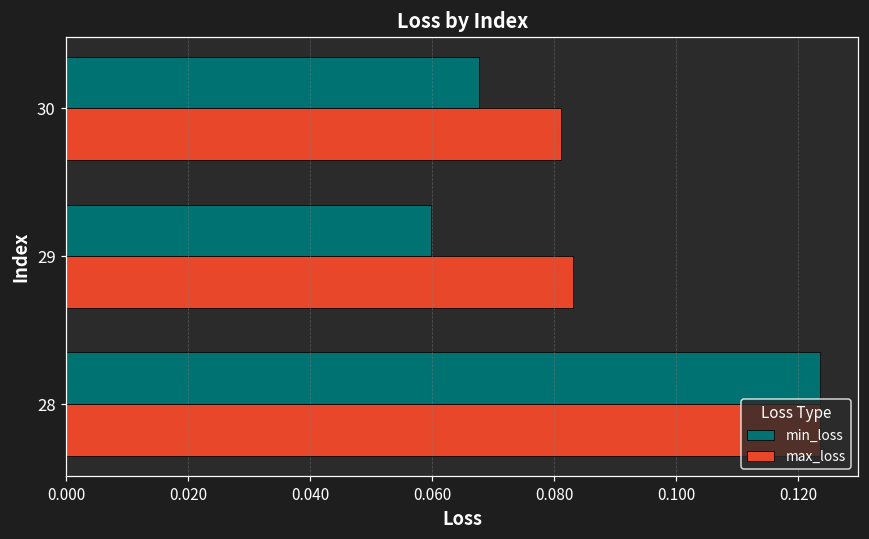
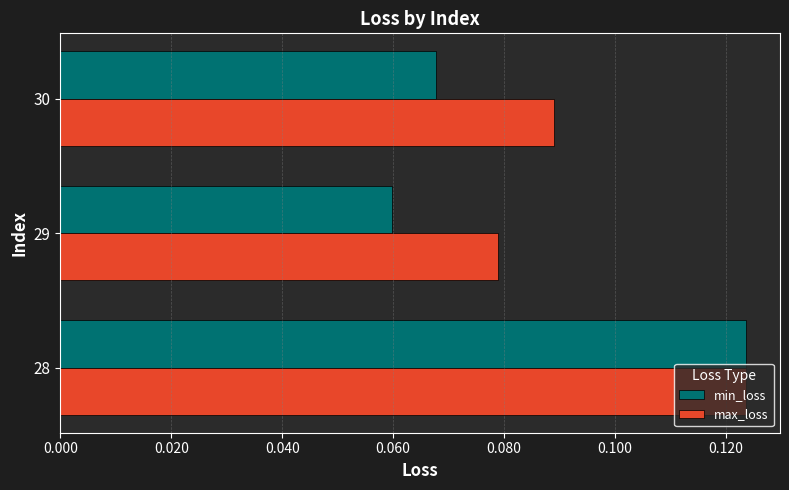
  {
    "min_loss": {
      "30": 0.068,
      "29": 0.060,
      "28": 0.124
    },
    "max_loss": {
-     "30": 0.081,
-     "29": 0.083
+     "30": 0.089,
+     "29": 0.079
    }
  }
